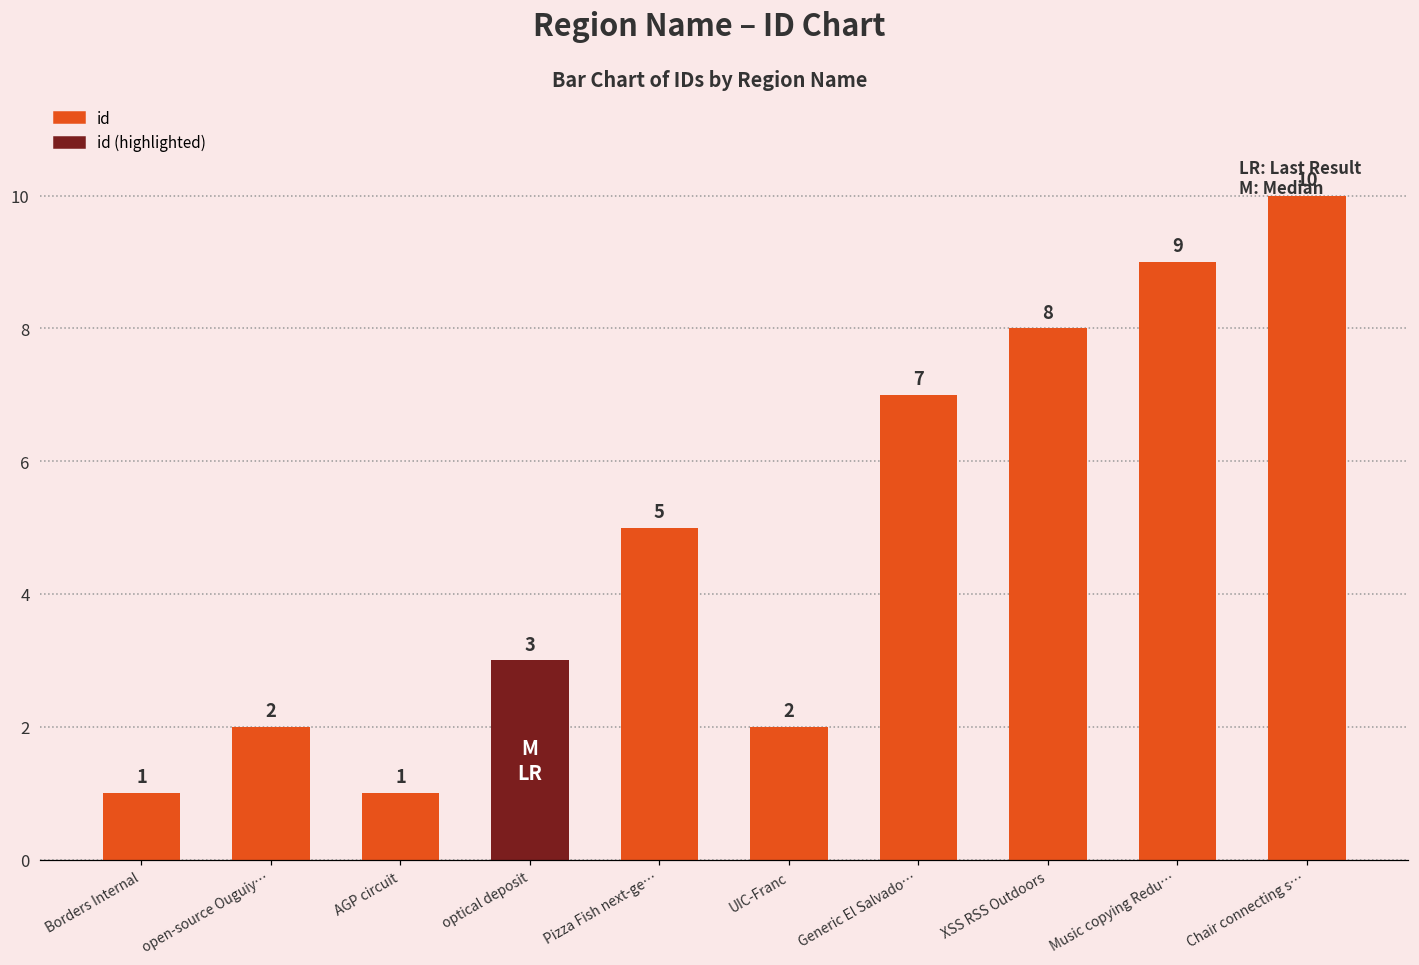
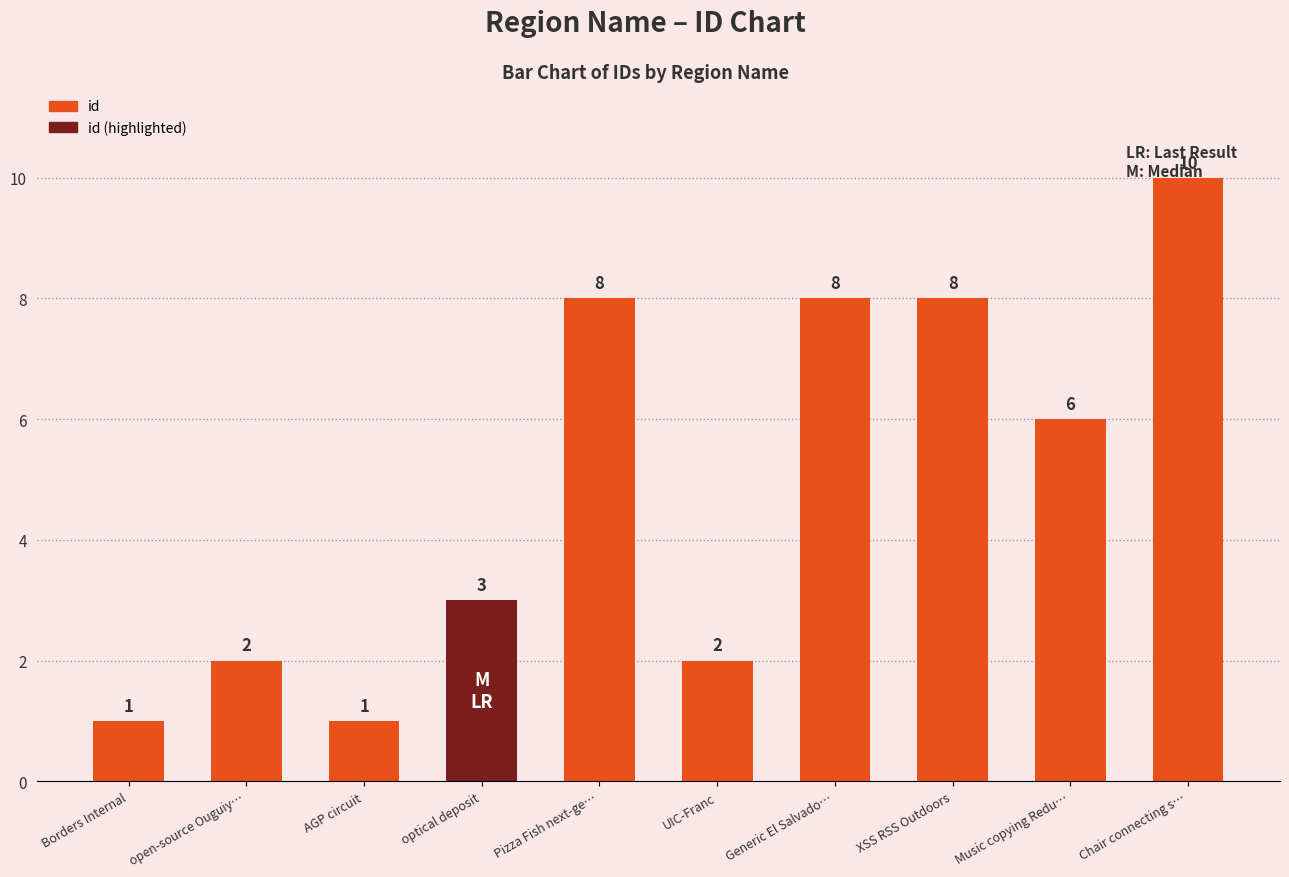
  {
    "Borders Internal": 1,
    "open-source Ouguiy…": 2,
    "AGP circuit": 1,
    "optical deposit": 3,
-   "Pizza Fish next-ge…": 5,
+   "Pizza Fish next-ge…": 8,
    "UIC-Franc": 2,
-   "Generic El Salvado…": 7,
+   "Generic El Salvado…": 8,
    "XSS RSS Outdoors": 8,
-   "Music copying Redu…": 9,
+   "Music copying Redu…": 6,
    "Chair connecting s…": 10
  }
